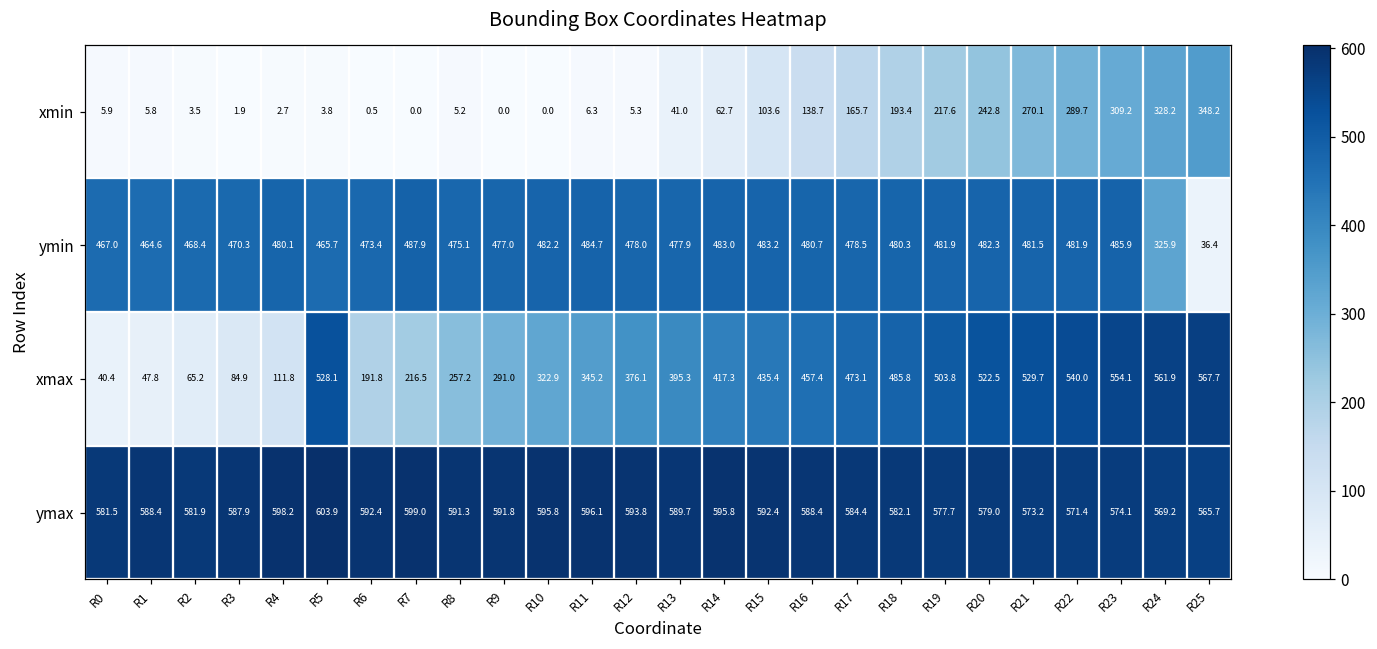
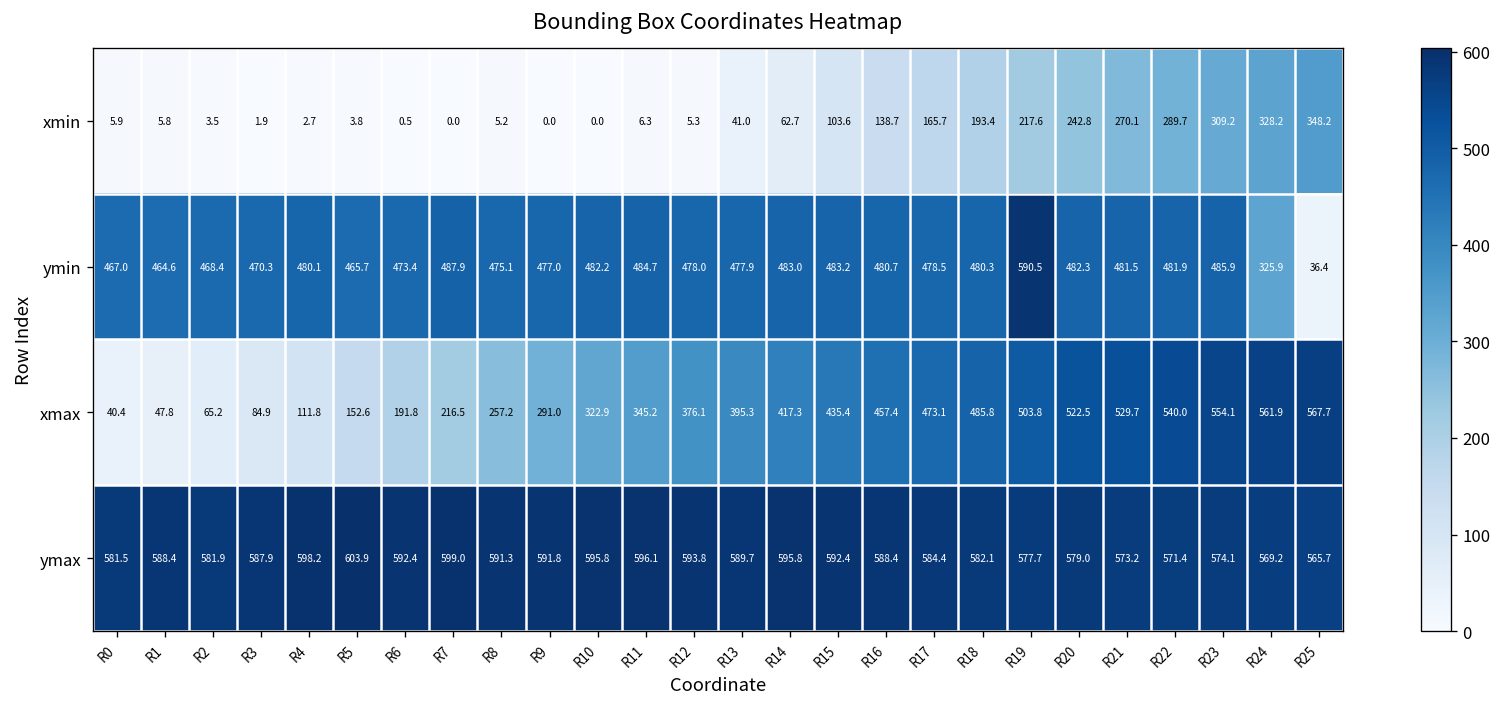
  {
    "xmin": {
      "R0": 5.9,
      "R1": 5.8,
      "R2": 3.5,
      "R3": 1.9,
      "R4": 2.7,
      "R5": 3.8,
      "R6": 0.5,
      "R7": 0.0,
      "R8": 5.2,
      "R9": 0.0,
      "R10": 0.0,
      "R11": 6.3,
      "R12": 5.3,
      "R13": 41.0,
      "R14": 62.7,
      "R15": 103.6,
      "R16": 138.7,
      "R17": 165.7,
      "R18": 193.4,
      "R19": 217.6,
      "R20": 242.8,
      "R21": 270.1,
      "R22": 289.7,
      "R23": 309.2,
      "R24": 328.2,
      "R25": 348.2
    },
    "ymin": {
      "R0": 467.0,
      "R1": 464.6,
      "R2": 468.4,
      "R3": 470.3,
      "R4": 480.1,
      "R5": 465.7,
      "R6": 473.4,
      "R7": 487.9,
      "R8": 475.1,
      "R9": 477.0,
      "R10": 482.2,
      "R11": 484.7,
      "R12": 478.0,
      "R13": 477.9,
      "R14": 483.0,
      "R15": 483.2,
      "R16": 480.7,
      "R17": 478.5,
      "R18": 480.3,
-     "R19": 481.9,
+     "R19": 590.5,
      "R20": 482.3,
      "R21": 481.5,
      "R22": 481.9,
      "R23": 485.9,
      "R24": 325.9,
      "R25": 36.4
    },
    "xmax": {
      "R0": 40.4,
      "R1": 47.8,
      "R2": 65.2,
      "R3": 84.9,
      "R4": 111.8,
-     "R5": 528.1,
+     "R5": 152.6,
      "R6": 191.8,
      "R7": 216.5,
      "R8": 257.2,
      "R9": 291.0,
      "R10": 322.9,
      "R11": 345.2,
      "R12": 376.1,
      "R13": 395.3,
      "R14": 417.3,
      "R15": 435.4,
      "R16": 457.4,
      "R17": 473.1,
      "R18": 485.8,
      "R19": 503.8,
      "R20": 522.5,
      "R21": 529.7,
      "R22": 540.0,
      "R23": 554.1,
      "R24": 561.9,
      "R25": 567.7
    },
    "ymax": {
      "R0": 581.5,
      "R1": 588.4,
      "R2": 581.9,
      "R3": 587.9,
      "R4": 598.2,
      "R5": 603.9,
      "R6": 592.4,
      "R7": 599.0,
      "R8": 591.3,
      "R9": 591.8,
      "R10": 595.8,
      "R11": 596.1,
      "R12": 593.8,
      "R13": 589.7,
      "R14": 595.8,
      "R15": 592.4,
      "R16": 588.4,
      "R17": 584.4,
      "R18": 582.1,
      "R19": 577.7,
      "R20": 579.0,
      "R21": 573.2,
      "R22": 571.4,
      "R23": 574.1,
      "R24": 569.2,
      "R25": 565.7
    }
  }
